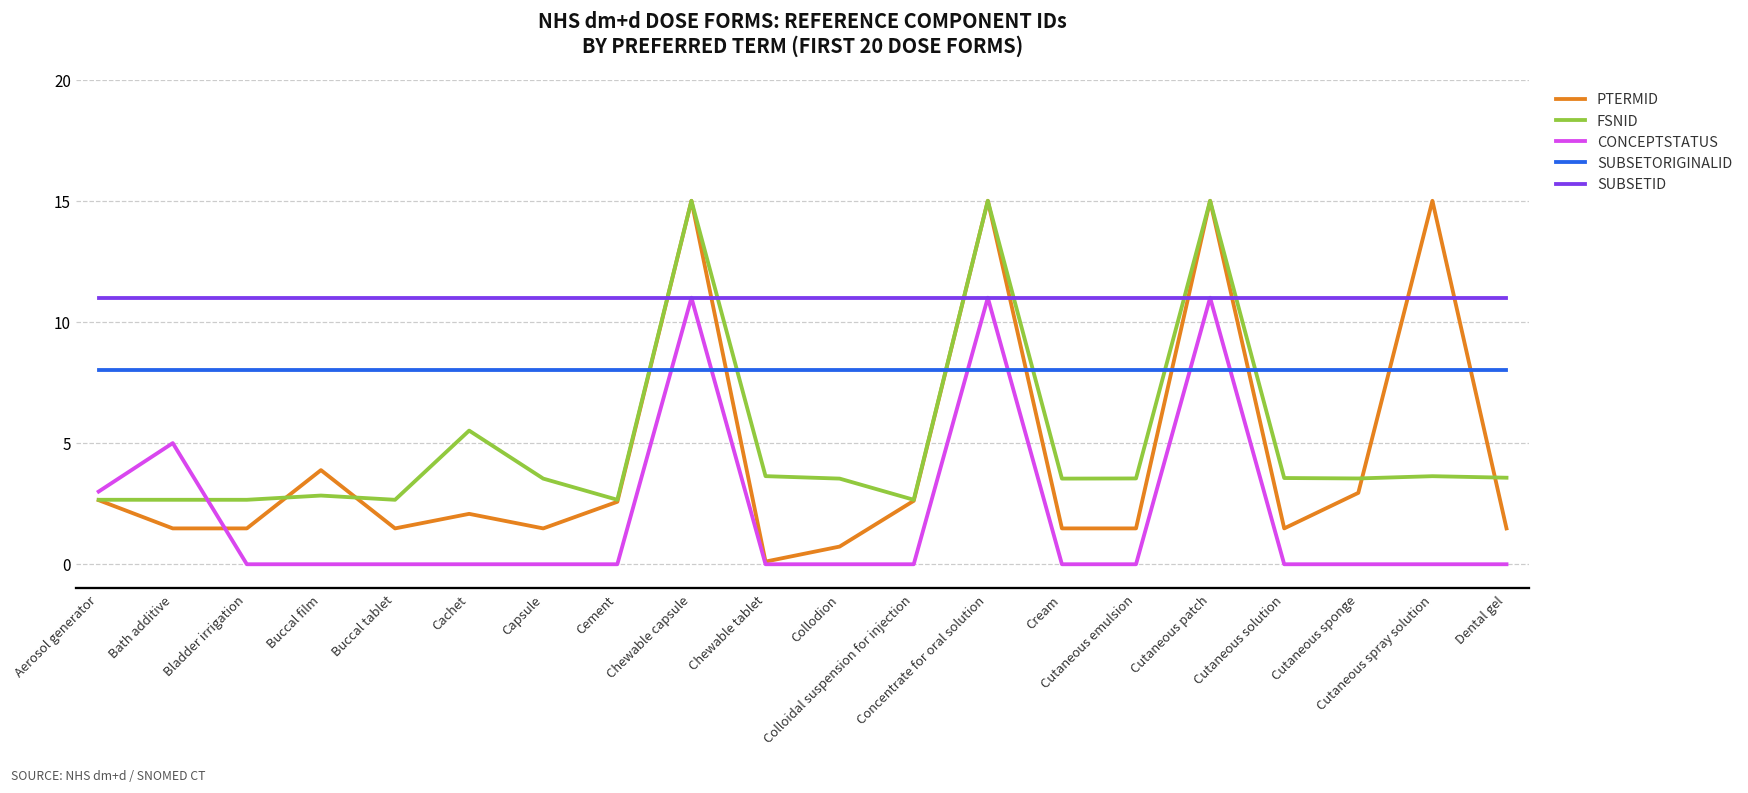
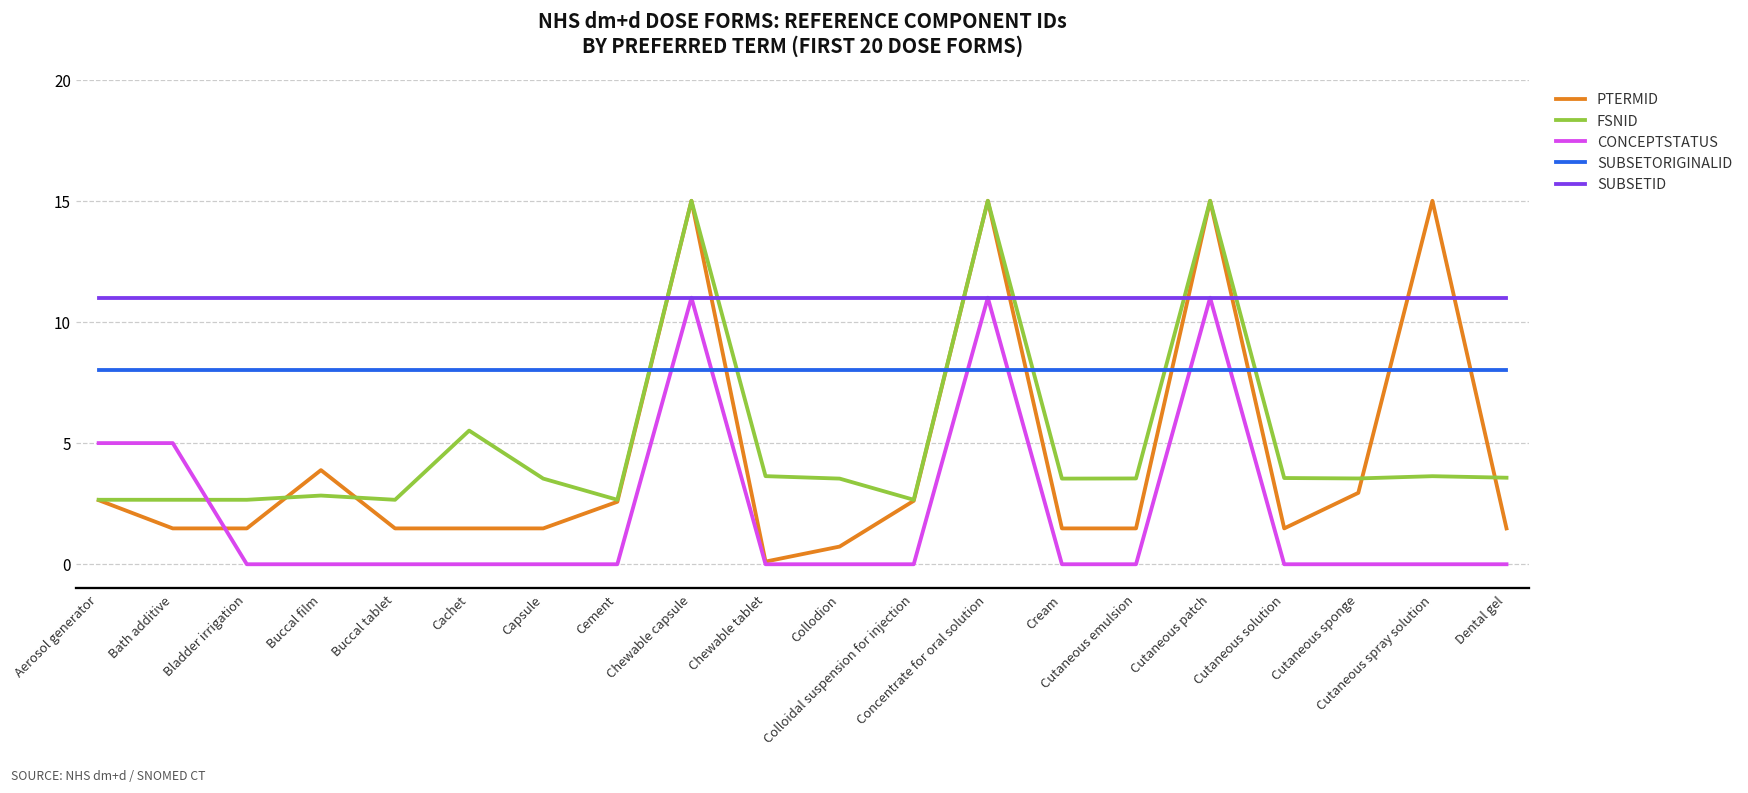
  {
    "PTERMID": {
      "Bath additive": 1.5,
      "Bladder irrigation": 1.5,
      "Buccal film": 3.9,
      "Buccal tablet": 1.5,
-     "Cachet": 2.1,
+     "Cachet": 1.5,
      "Capsule": 1.5,
      "Collodion": 0.7,
      "Cream": 1.5,
      "Cutaneous emulsion": 1.5,
      "Cutaneous solution": 1.5,
      "Cutaneous sponge": 2.9,
      "Cutaneous spray solution": 15.0,
      "Dental gel": 1.5
    },
    "FSNID": {
      "Bath additive": 2.7,
      "Bladder irrigation": 2.7,
      "Buccal film": 2.8,
      "Buccal tablet": 2.7,
      "Cachet": 5.5,
      "Capsule": 3.5,
      "Chewable tablet": 3.6,
      "Collodion": 3.5,
      "Cream": 3.5,
      "Cutaneous emulsion": 3.5,
      "Cutaneous solution": 3.6,
      "Cutaneous sponge": 3.5,
      "Cutaneous spray solution": 3.6,
      "Dental gel": 3.6
    },
    "CONCEPTSTATUS": {
-     "Aerosol generator": 3,
+     "Aerosol generator": 5,
      "Bath additive": 5,
      "Bladder irrigation": 0,
      "Buccal film": 0,
      "Buccal tablet": 0,
      "Cachet": 0,
      "Capsule": 0,
      "Cement": 0,
      "Collodion": 0,
      "Colloidal suspension for injection": 0,
      "Cream": 0,
      "Cutaneous emulsion": 0,
      "Cutaneous solution": 0,
      "Cutaneous sponge": 0,
      "Cutaneous spray solution": 0,
      "Dental gel": 0
    },
    "SUBSETORIGINALID": {
      "Aerosol generator": 8.0,
      "Bath additive": 8.0,
      "Bladder irrigation": 8.0,
      "Buccal film": 8.0,
      "Buccal tablet": 8.0,
      "Cachet": 8.0,
      "Capsule": 8.0,
      "Cement": 8.0,
      "Chewable capsule": 8.0,
      "Chewable tablet": 8.0,
      "Collodion": 8.0,
      "Colloidal suspension for injection": 8.0,
      "Concentrate for oral solution": 8.0,
      "Cream": 8.0,
      "Cutaneous emulsion": 8.0,
      "Cutaneous patch": 8.0,
      "Cutaneous solution": 8.0,
      "Cutaneous sponge": 8.0,
      "Cutaneous spray solution": 8.0,
      "Dental gel": 8.0
    },
    "SUBSETID": {
      "Aerosol generator": 11.0,
      "Bath additive": 11.0,
      "Bladder irrigation": 11.0,
      "Buccal film": 11.0,
      "Buccal tablet": 11.0,
      "Cachet": 11.0,
      "Capsule": 11.0,
      "Cement": 11.0,
      "Chewable tablet": 11.0,
      "Collodion": 11.0,
      "Colloidal suspension for injection": 11.0,
      "Cream": 11.0,
      "Cutaneous emulsion": 11.0,
      "Cutaneous solution": 11.0,
      "Cutaneous sponge": 11.0,
      "Cutaneous spray solution": 11.0,
      "Dental gel": 11.0
    }
  }
